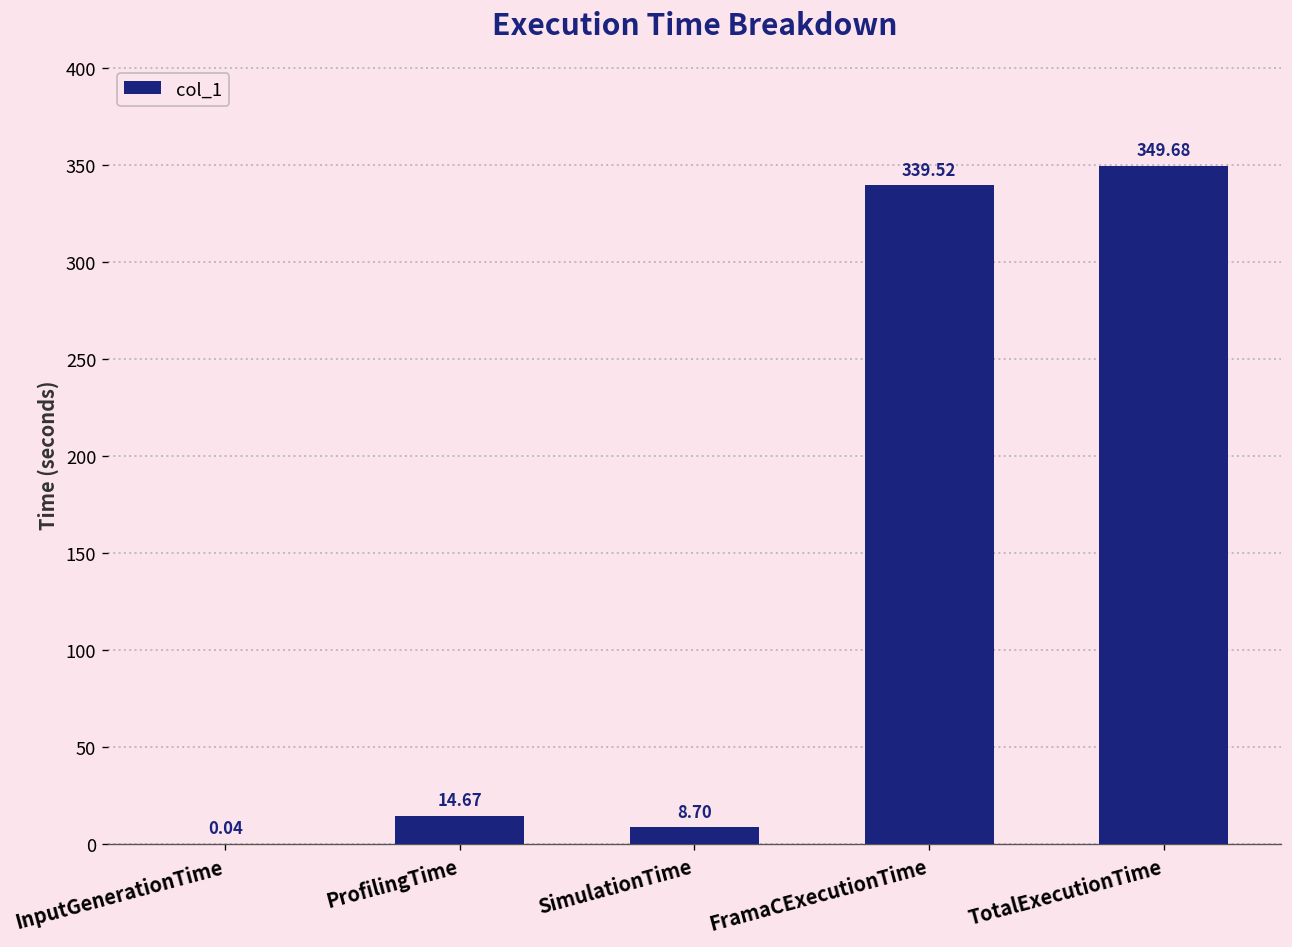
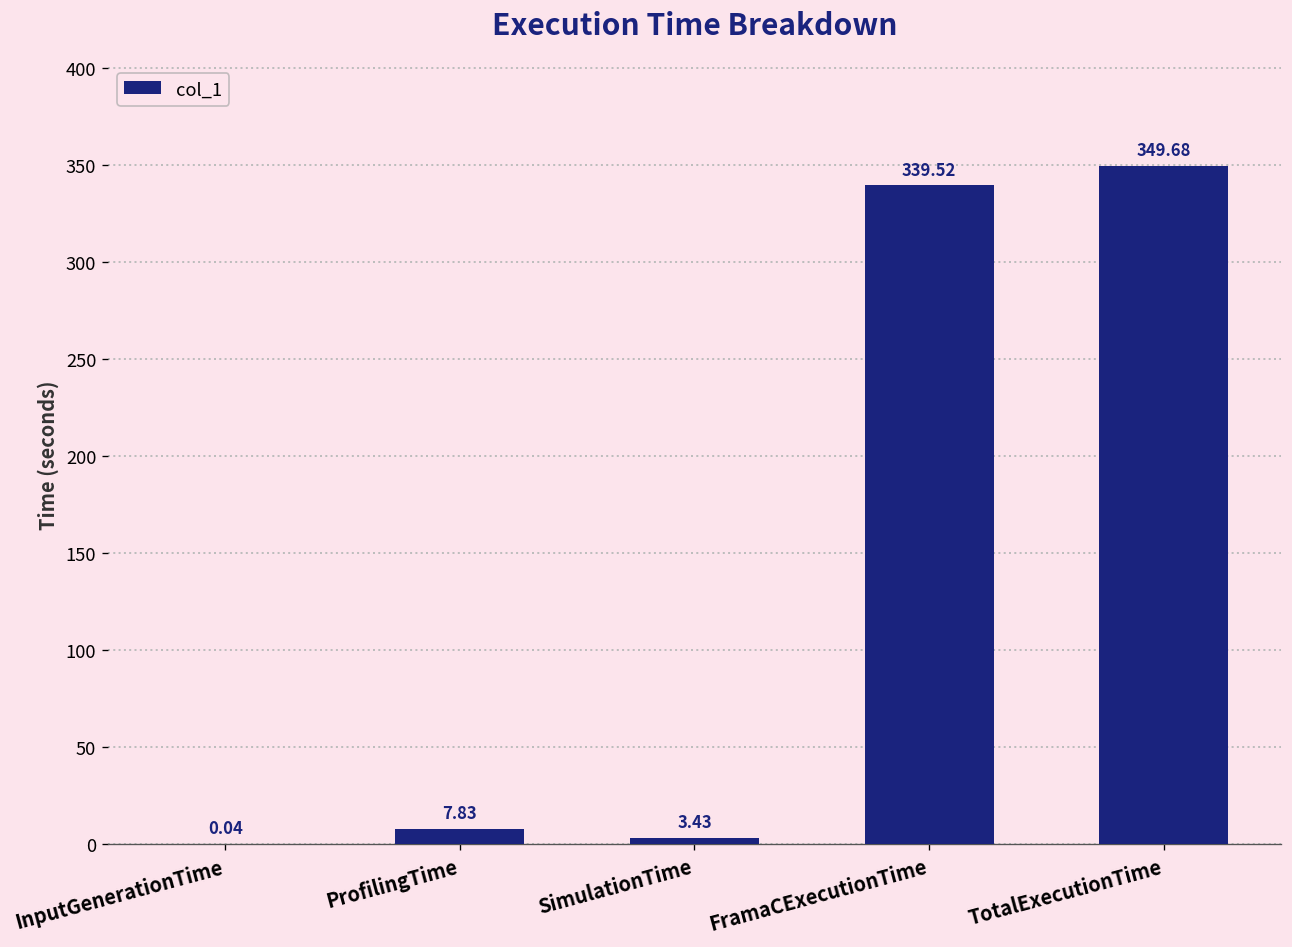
  {
    "InputGenerationTime": 0.04,
-   "ProfilingTime": 14.67,
-   "SimulationTime": 8.70,
+   "ProfilingTime": 7.83,
+   "SimulationTime": 3.43,
    "FramaCExecutionTime": 339.52,
    "TotalExecutionTime": 349.68
  }
